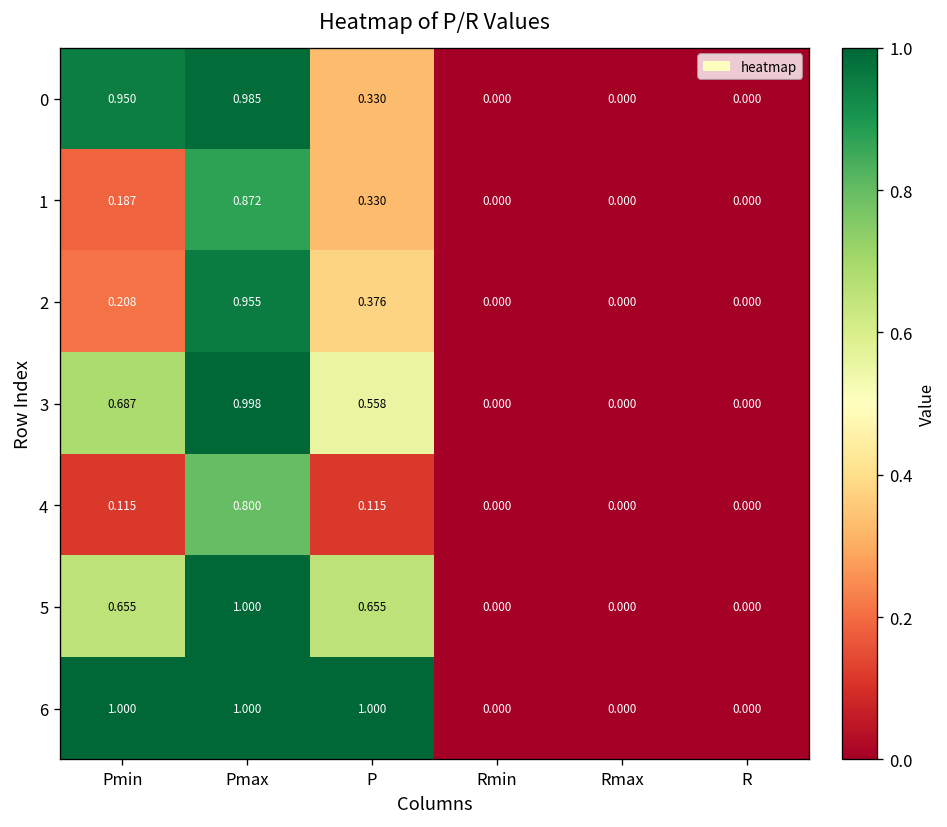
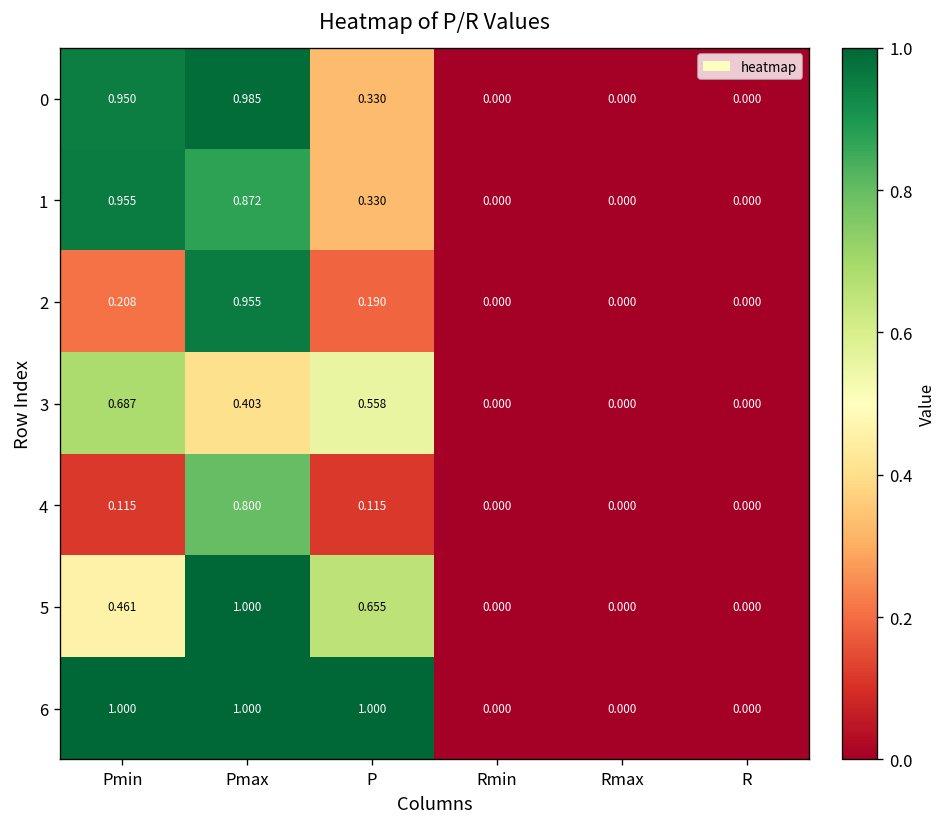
  {
    "0": {
      "Pmin": 0.950,
      "Pmax": 0.985,
      "P": 0.330,
      "Rmin": 0.000,
      "Rmax": 0.000,
      "R": 0.000
    },
    "1": {
-     "Pmin": 0.187,
+     "Pmin": 0.955,
      "Pmax": 0.872,
      "P": 0.330,
      "Rmin": 0.000,
      "Rmax": 0.000,
      "R": 0.000
    },
    "2": {
      "Pmin": 0.208,
      "Pmax": 0.955,
-     "P": 0.376,
+     "P": 0.190,
      "Rmin": 0.000,
      "Rmax": 0.000,
      "R": 0.000
    },
    "3": {
      "Pmin": 0.687,
-     "Pmax": 0.998,
+     "Pmax": 0.403,
      "P": 0.558,
      "Rmin": 0.000,
      "Rmax": 0.000,
      "R": 0.000
    },
    "4": {
      "Pmin": 0.115,
      "Pmax": 0.800,
      "P": 0.115,
      "Rmin": 0.000,
      "Rmax": 0.000,
      "R": 0.000
    },
    "5": {
-     "Pmin": 0.655,
+     "Pmin": 0.461,
      "Pmax": 1.000,
      "P": 0.655,
      "Rmin": 0.000,
      "Rmax": 0.000,
      "R": 0.000
    },
    "6": {
      "Pmin": 1.000,
      "Pmax": 1.000,
      "P": 1.000,
      "Rmin": 0.000,
      "Rmax": 0.000,
      "R": 0.000
    }
  }
